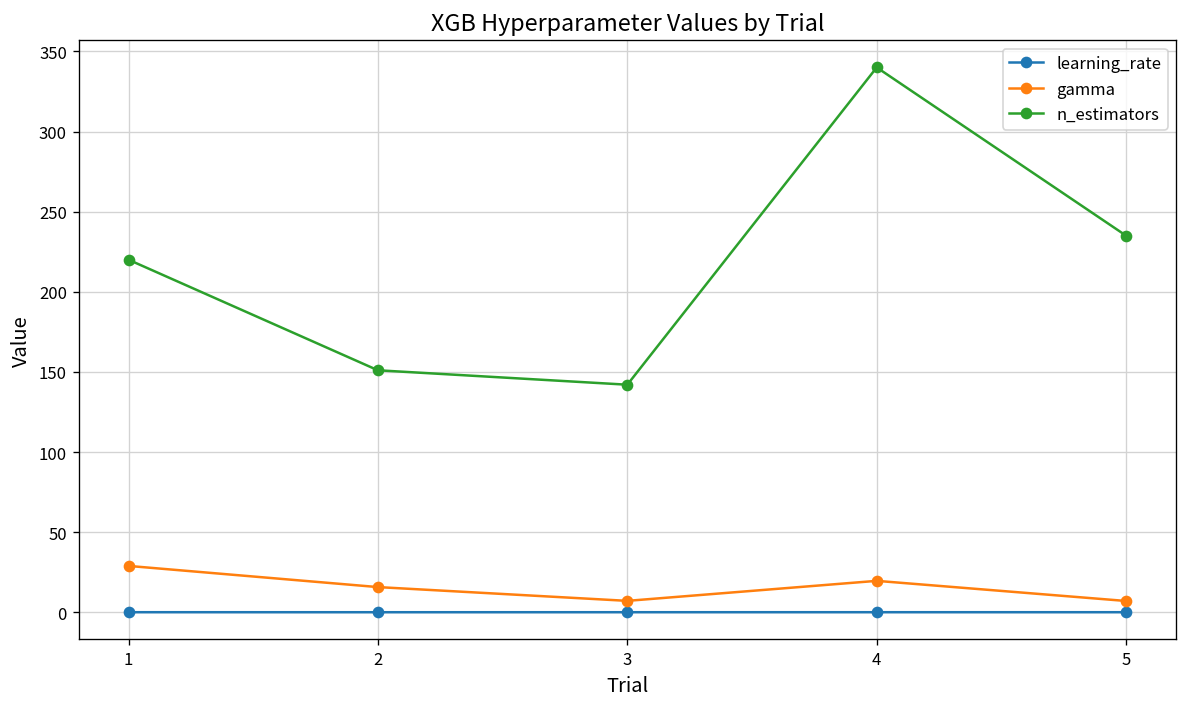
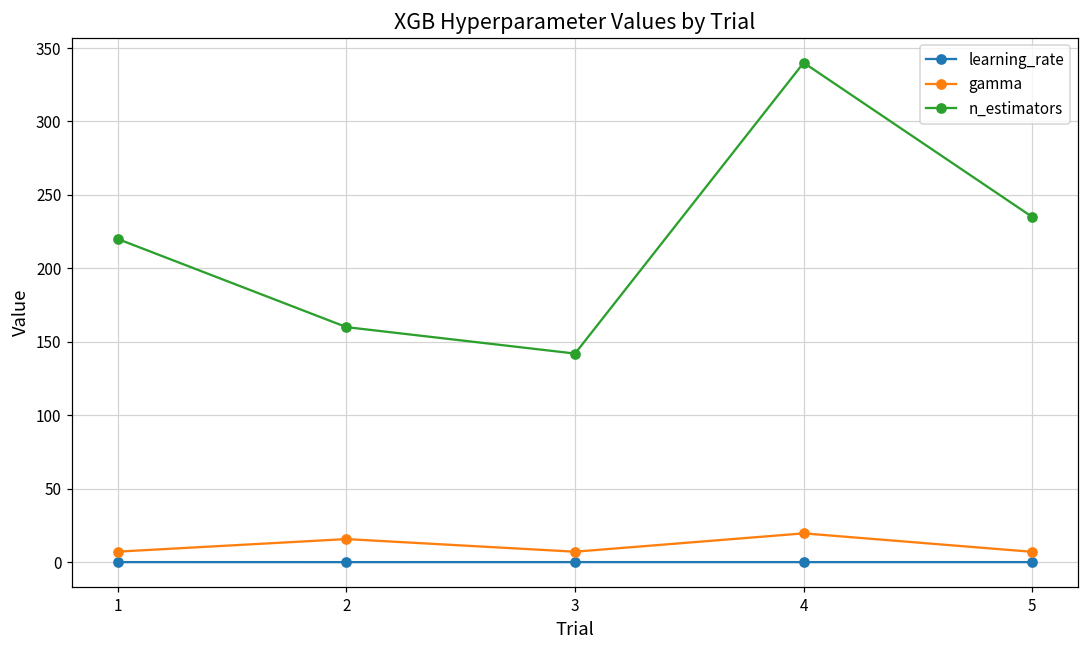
  {
    "learning_rate": {
      "1": 0,
      "2": 0,
      "3": 0,
      "4": 0,
      "5": 0
    },
    "gamma": {
-     "1": 29,
+     "1": 7,
      "2": 16,
      "3": 7,
      "4": 20,
      "5": 7
    },
    "n_estimators": {
      "1": 220,
-     "2": 151,
+     "2": 160,
      "3": 142,
      "4": 340,
      "5": 235
    }
  }
